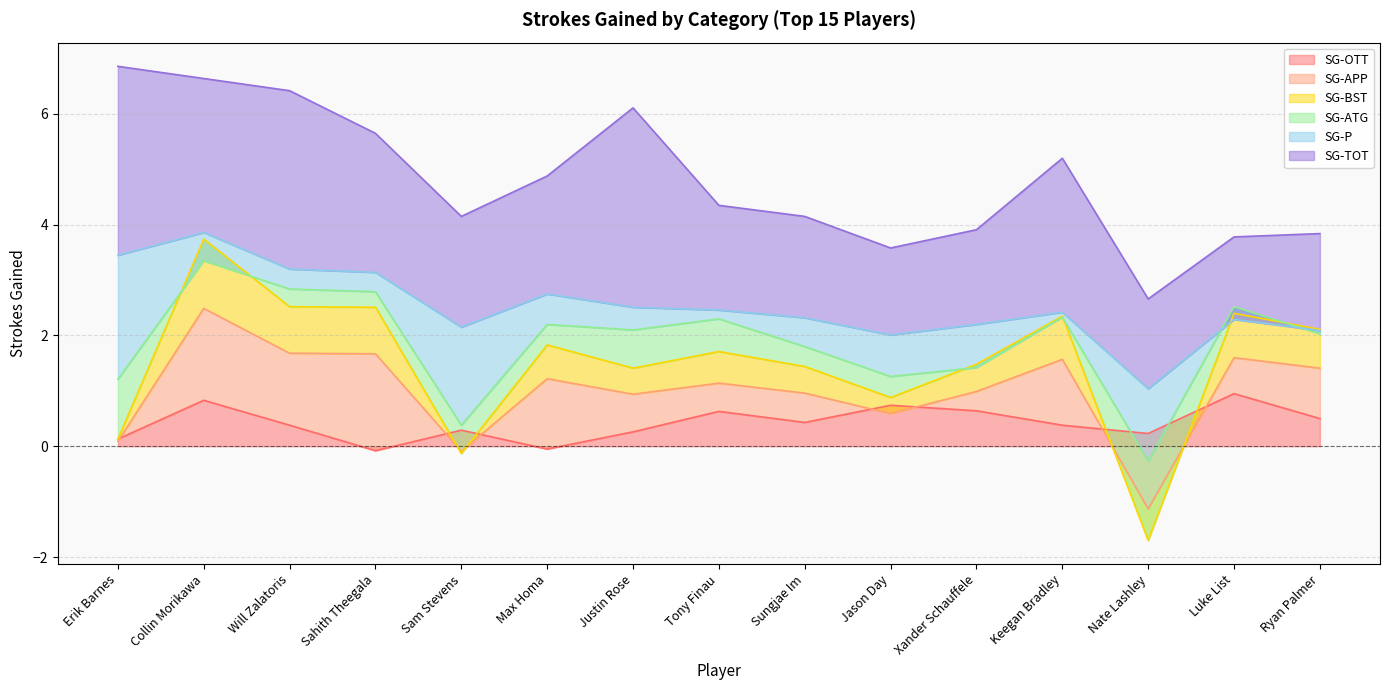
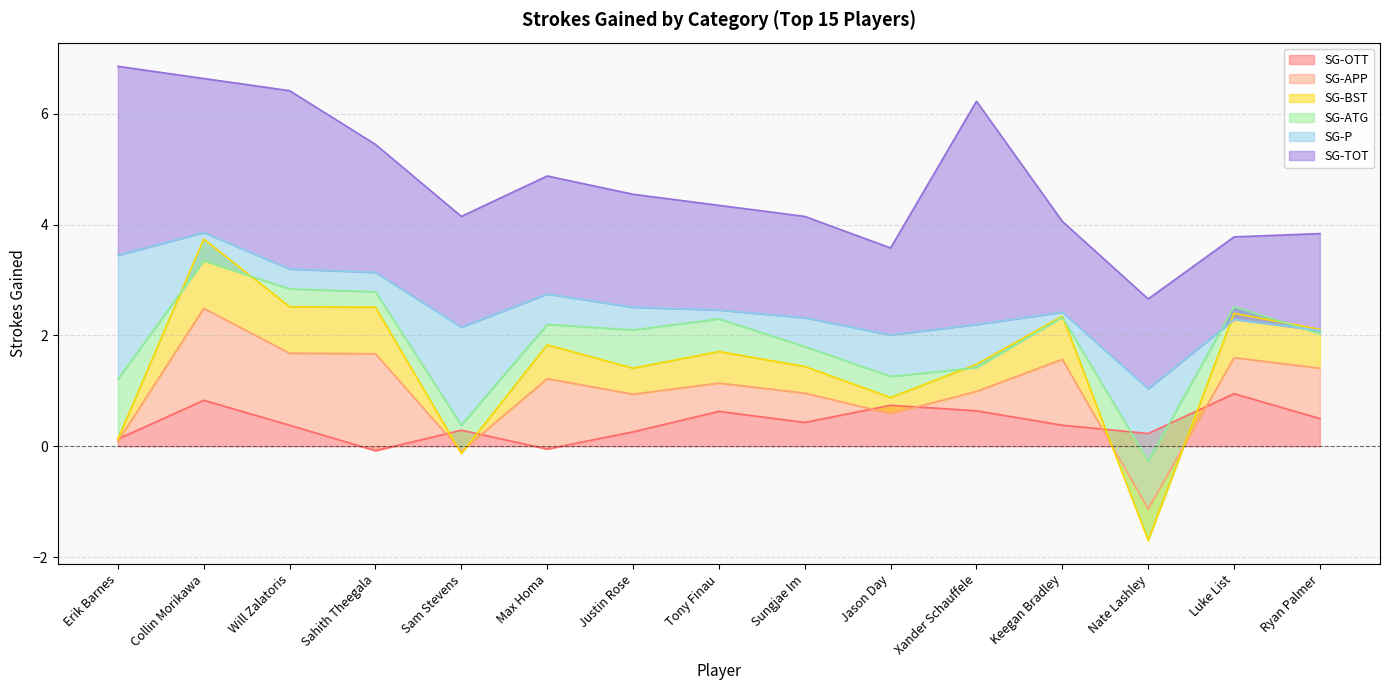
  {
    "SG-TOT": {
      "Erik Barnes": 3.4,
      "Collin Morikawa": 2.8,
      "Will Zalatoris": 3.2,
-     "Sahith Theegala": 2.5,
+     "Sahith Theegala": 2.3,
      "Sam Stevens": 2.0,
      "Max Homa": 2.1,
-     "Justin Rose": 3.6,
+     "Justin Rose": 2.0,
      "Tony Finau": 1.9,
      "Sungjae Im": 1.8,
      "Jason Day": 1.6,
-     "Xander Schauffele": 1.7,
-     "Keegan Bradley": 2.8,
+     "Xander Schauffele": 4.0,
+     "Keegan Bradley": 1.6,
      "Nate Lashley": 1.6,
      "Luke List": 3.8,
      "Ryan Palmer": 1.8
    }
  }
